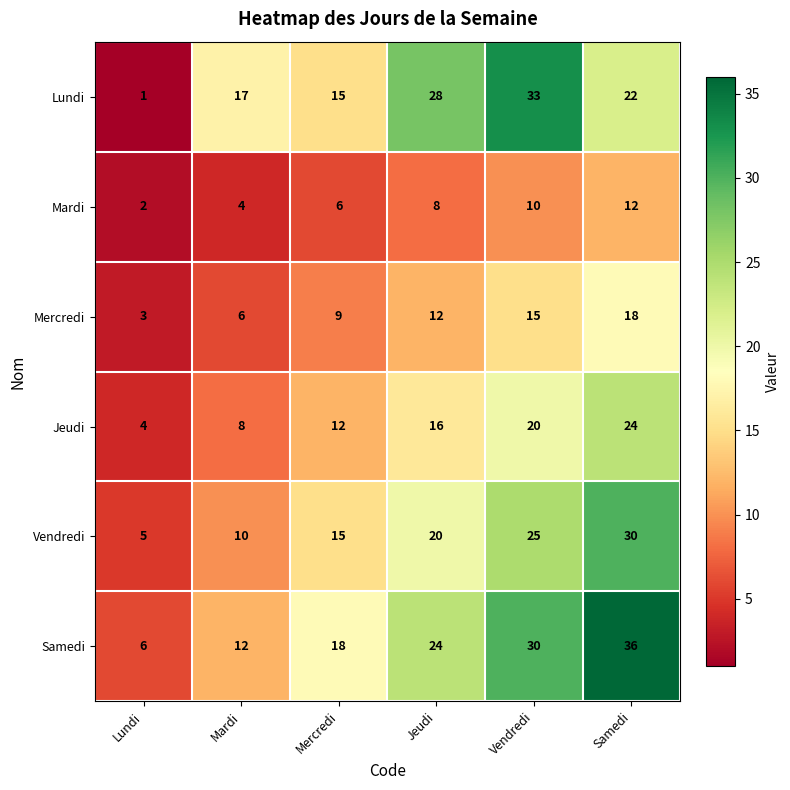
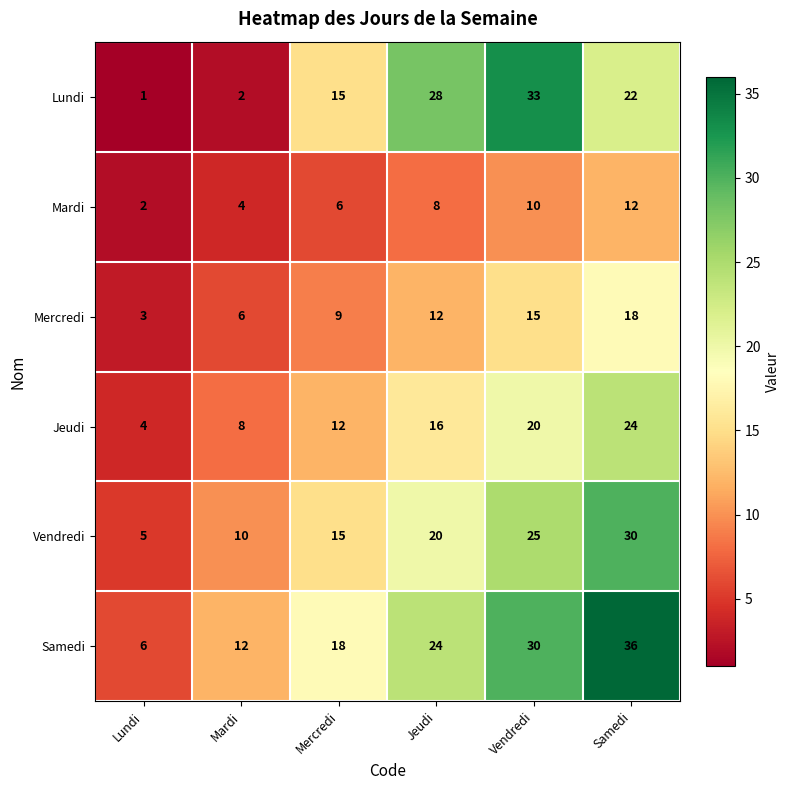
  {
    "Lundi": {
      "Lundi": 1,
-     "Mardi": 17,
+     "Mardi": 2,
      "Mercredi": 15,
      "Jeudi": 28,
      "Vendredi": 33,
      "Samedi": 22
    },
    "Mardi": {
      "Lundi": 2,
      "Mardi": 4,
      "Mercredi": 6,
      "Jeudi": 8,
      "Vendredi": 10,
      "Samedi": 12
    },
    "Mercredi": {
      "Lundi": 3,
      "Mardi": 6,
      "Mercredi": 9,
      "Jeudi": 12,
      "Vendredi": 15,
      "Samedi": 18
    },
    "Jeudi": {
      "Lundi": 4,
      "Mardi": 8,
      "Mercredi": 12,
      "Jeudi": 16,
      "Vendredi": 20,
      "Samedi": 24
    },
    "Vendredi": {
      "Lundi": 5,
      "Mardi": 10,
      "Mercredi": 15,
      "Jeudi": 20,
      "Vendredi": 25,
      "Samedi": 30
    },
    "Samedi": {
      "Lundi": 6,
      "Mardi": 12,
      "Mercredi": 18,
      "Jeudi": 24,
      "Vendredi": 30,
      "Samedi": 36
    }
  }
